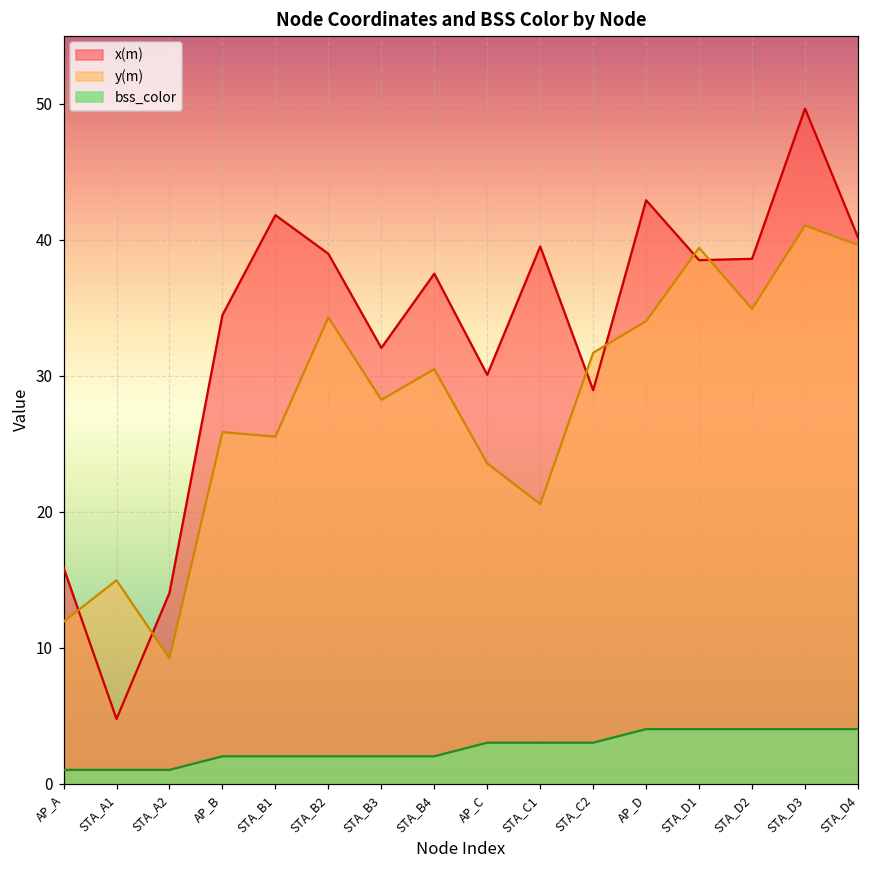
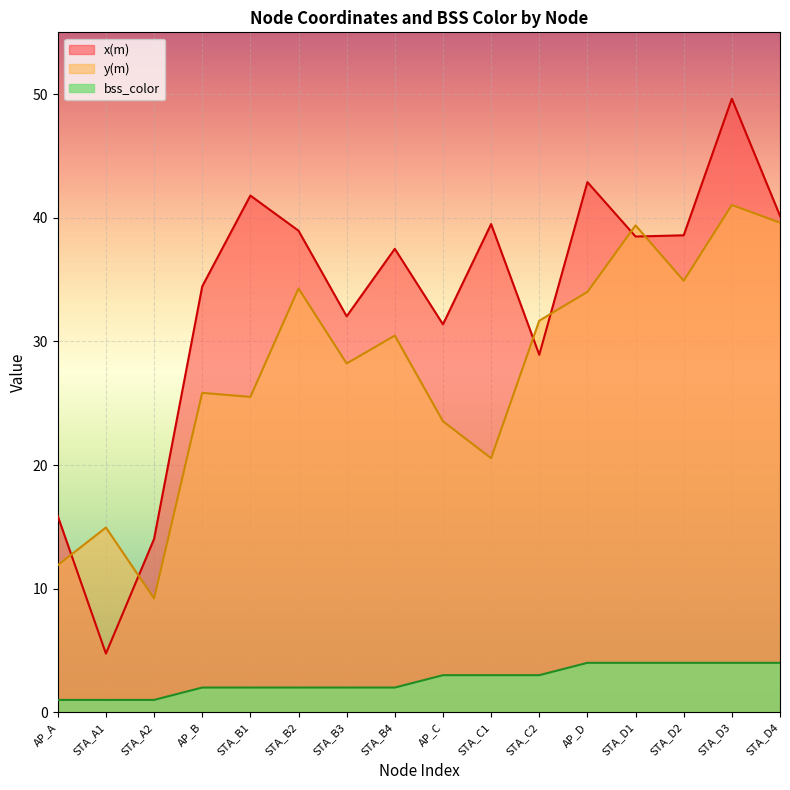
  {
    "x(m)": {
      "AP_A": 15.9,
      "STA_A1": 4.7,
      "STA_A2": 14.0,
      "AP_B": 34.4,
      "STA_B1": 41.8,
      "STA_B2": 39.0,
      "STA_B3": 32.0,
      "STA_B4": 37.5,
-     "AP_C": 30.1,
+     "AP_C": 31.4,
      "STA_C1": 39.5,
      "STA_C2": 28.9,
      "AP_D": 42.9,
      "STA_D1": 38.5,
      "STA_D2": 38.6,
      "STA_D3": 49.6,
      "STA_D4": 40.2
    },
    "y(m)": {
      "AP_A": 11.9,
      "STA_A1": 14.9,
      "STA_A2": 9.2,
      "AP_B": 25.8,
      "STA_B1": 25.5,
      "STA_B2": 34.3,
      "STA_B3": 28.2,
      "STA_B4": 30.5,
      "AP_C": 23.5,
      "STA_C1": 20.6,
      "STA_C2": 31.7,
      "AP_D": 34.0,
      "STA_D1": 39.4,
      "STA_D2": 34.9,
      "STA_D3": 41.0,
      "STA_D4": 39.6
    },
    "bss_color": {
      "AP_A": 1.0,
      "STA_A1": 1.0,
      "STA_A2": 1.0,
      "AP_B": 2.0,
      "STA_B1": 2.0,
      "STA_B2": 2.0,
      "STA_B3": 2.0,
      "STA_B4": 2.0,
      "AP_C": 3.0,
      "STA_C1": 3.0,
      "STA_C2": 3.0,
      "AP_D": 4.0,
      "STA_D1": 4.0,
      "STA_D2": 4.0,
      "STA_D3": 4.0,
      "STA_D4": 4.0
    }
  }
